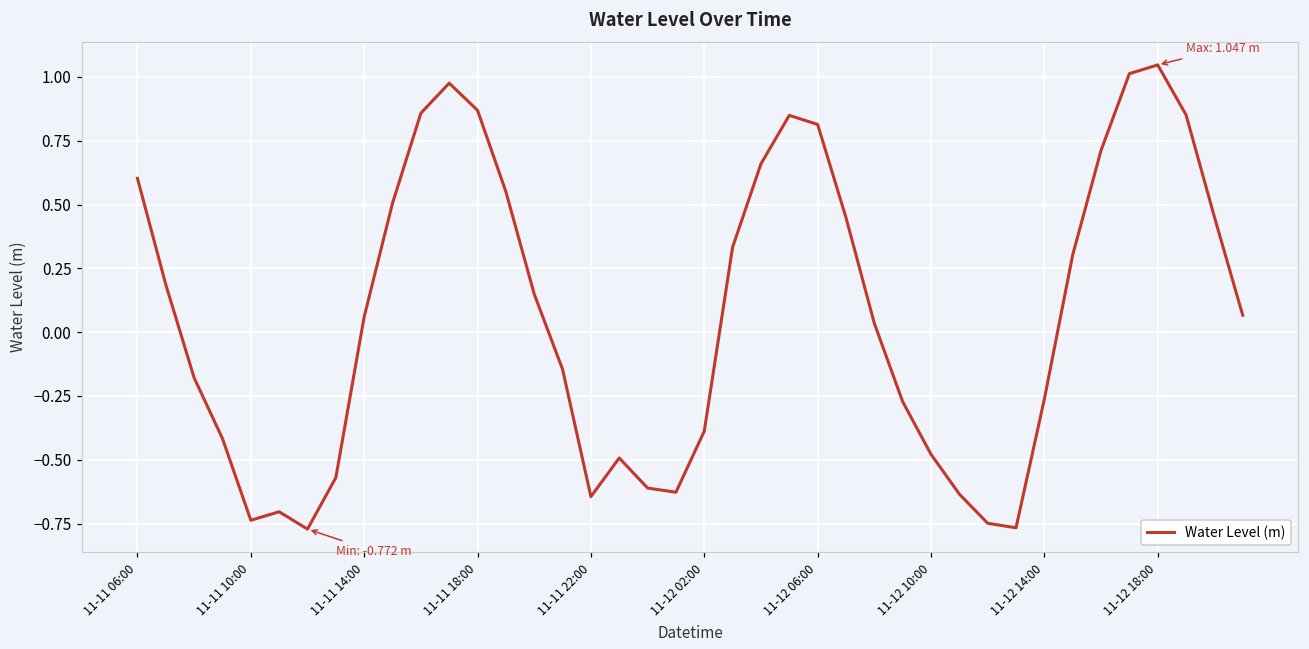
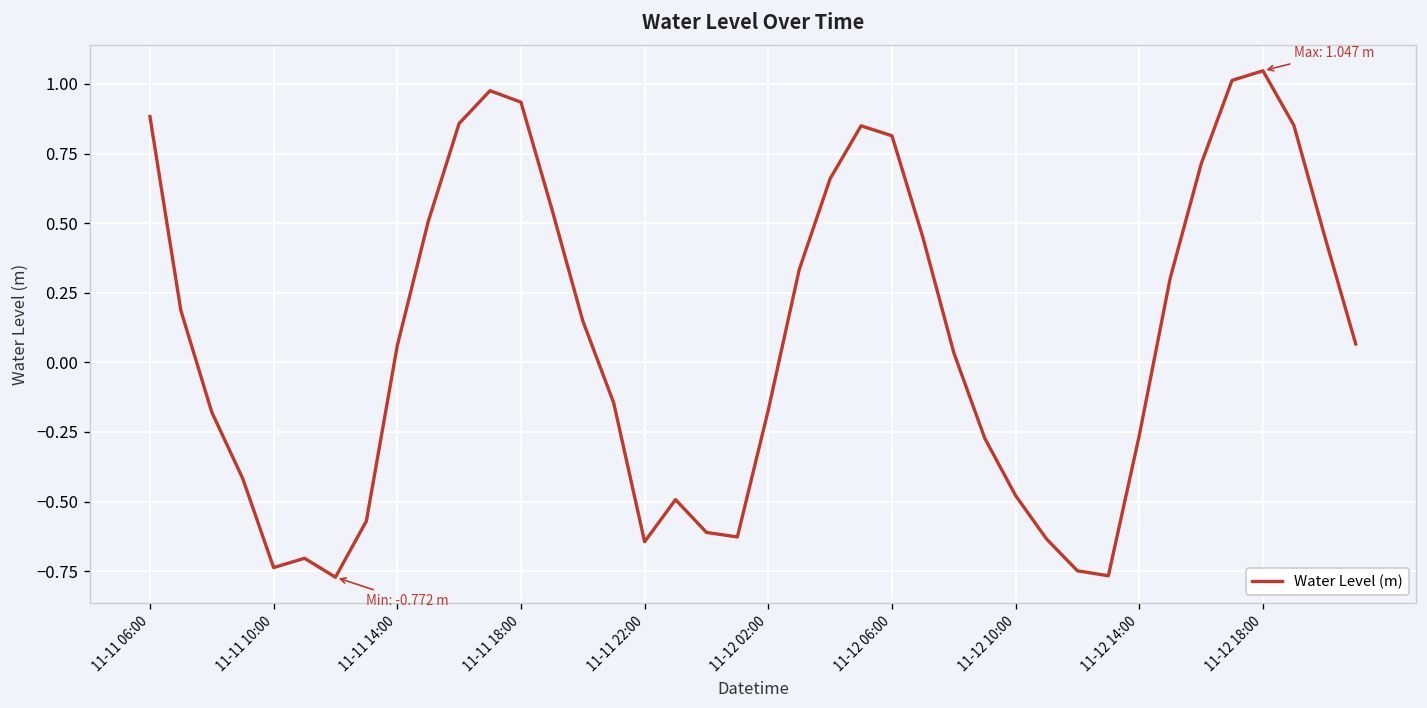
  {
-   "11-11 06:00": 0.60,
+   "11-11 06:00": 0.88,
    "11-11 10:00": -0.74,
    "11-11 14:00": 0.06,
-   "11-11 18:00": 0.87,
+   "11-11 18:00": 0.93,
    "11-11 22:00": -0.64,
-   "11-12 02:00": -0.39,
+   "11-12 02:00": -0.17,
    "11-12 06:00": 0.81,
    "11-12 10:00": -0.48,
    "11-12 14:00": -0.26
  }
